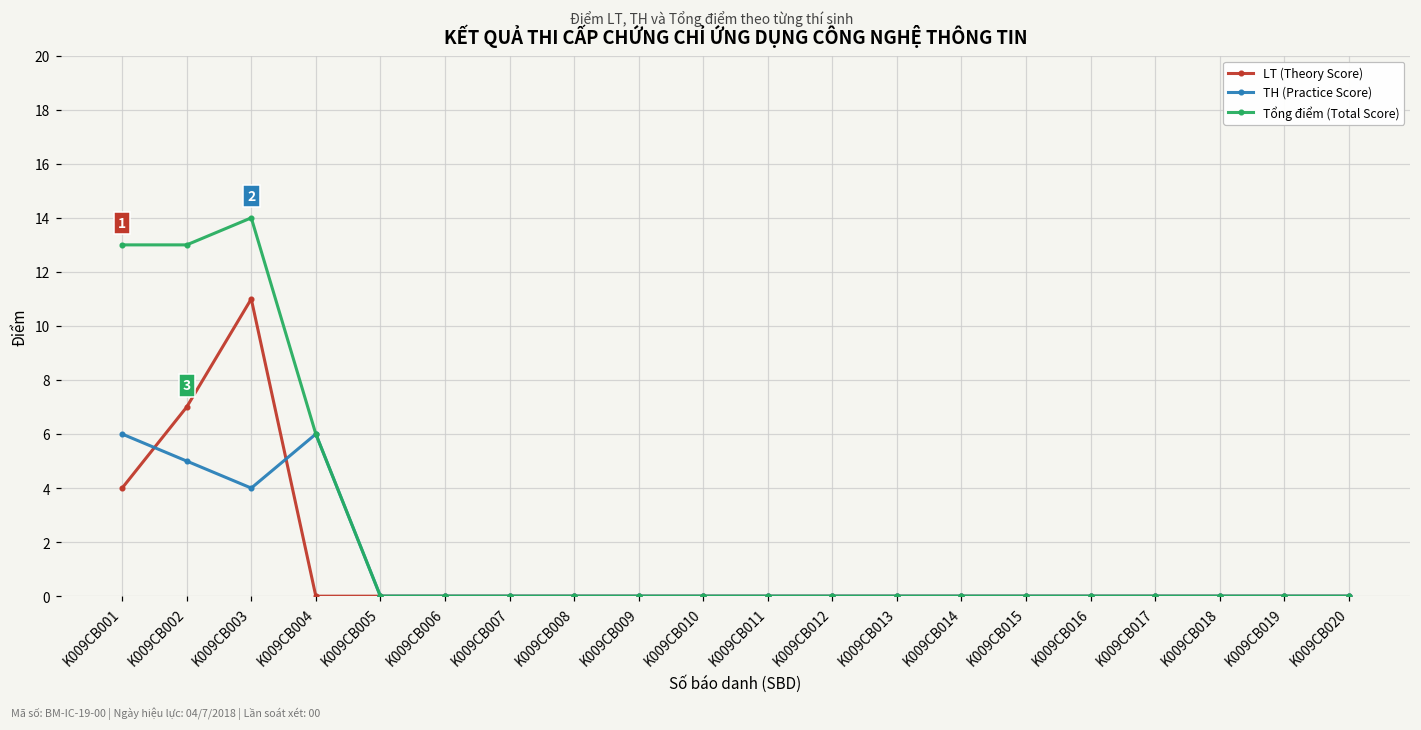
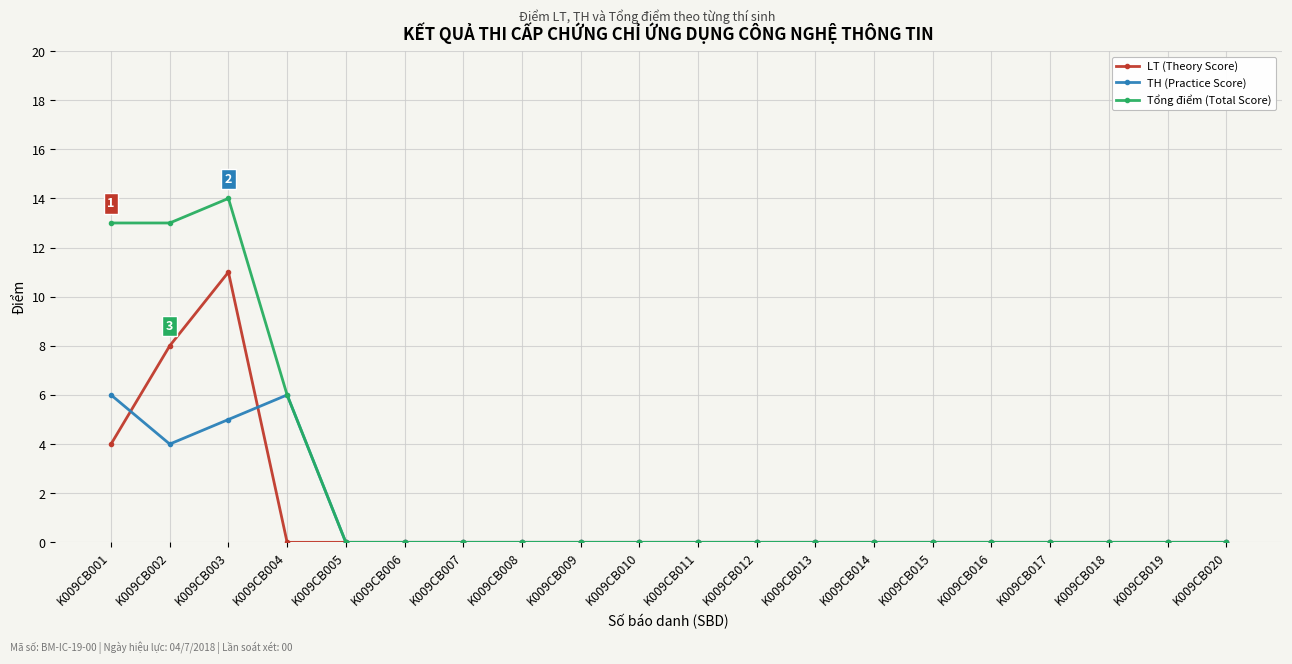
  {
    "LT (Theory Score)": {
      "K009CB001": 4,
-     "K009CB002": 7,
+     "K009CB002": 8,
      "K009CB003": 11,
      "K009CB004": 0
    },
    "TH (Practice Score)": {
      "K009CB001": 6,
-     "K009CB002": 5,
-     "K009CB003": 4
+     "K009CB002": 4,
+     "K009CB003": 5
    },
    "Tổng điểm (Total Score)": {
      "K009CB002": 13
    }
  }
